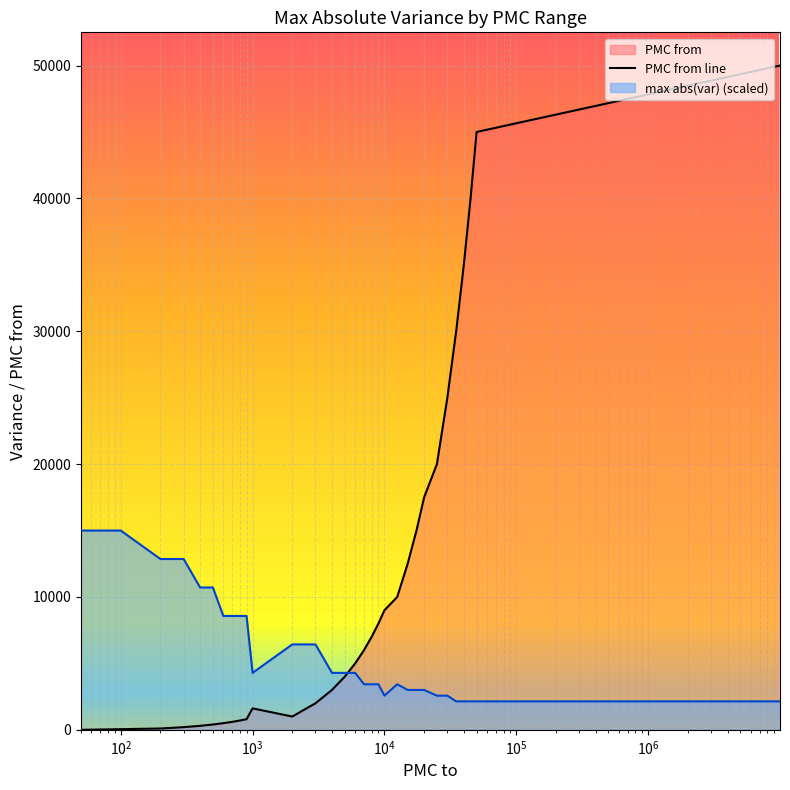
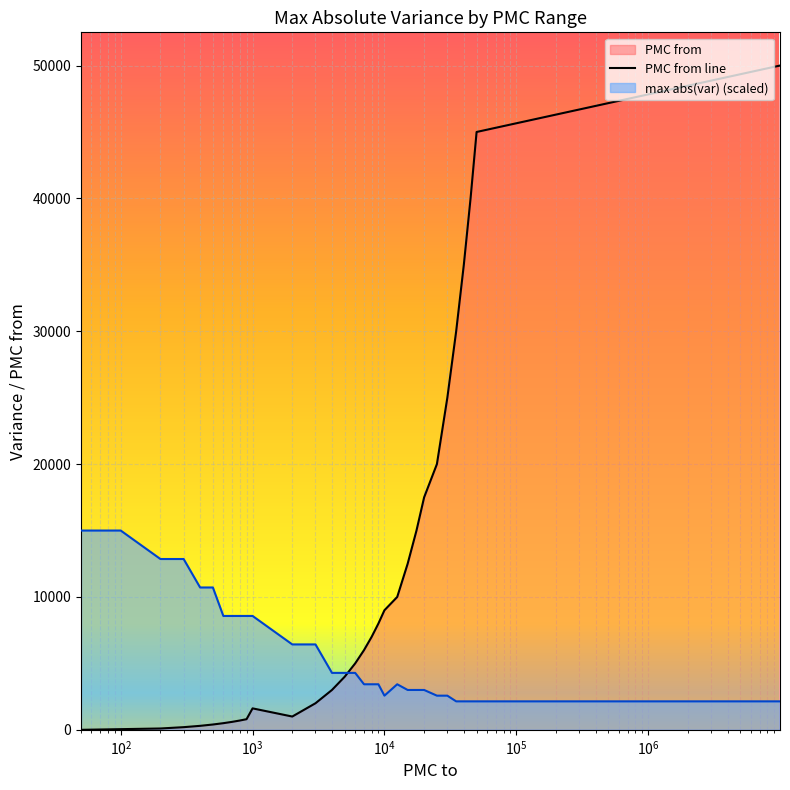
  {
    "PMC from": {
      "10^2": 100,
      "10^3": 1600,
      "10^4": 9000
    },
    "max abs(var) (scaled)": {
      "10^2": 15000,
-     "10^3": 4300,
+     "10^3": 8600,
      "10^4": 2600
    }
  }
